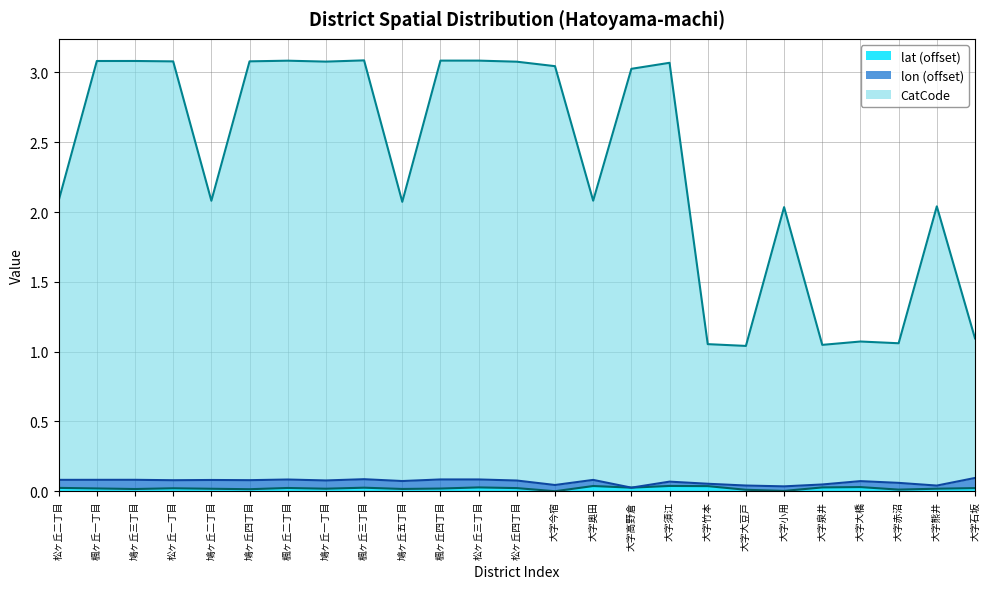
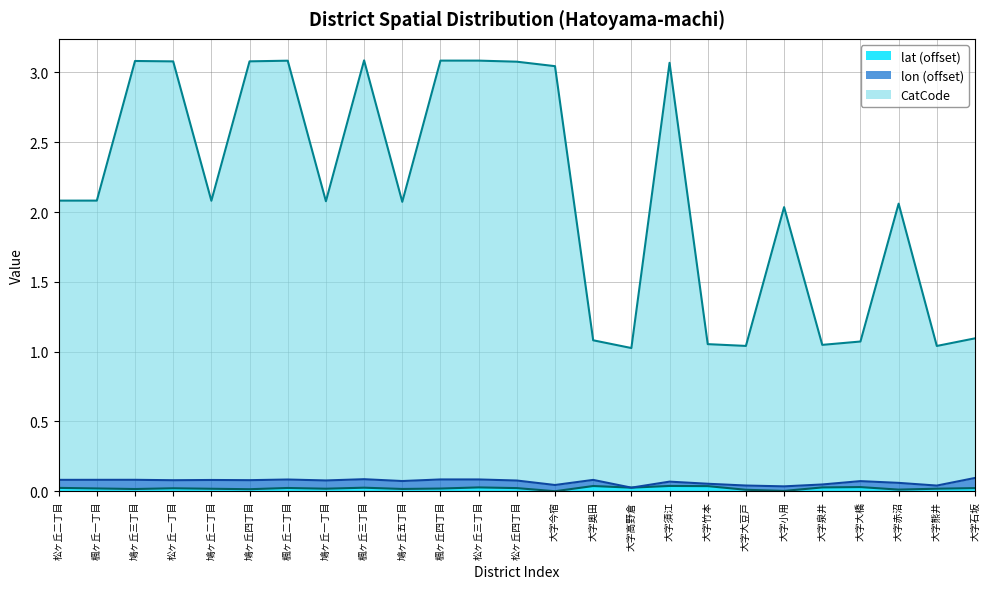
  {
    "lat (offset)": {
      "松ヶ丘二丁目": 0.02,
      "楓ヶ丘一丁目": 0.02,
      "鳩ヶ丘三丁目": 0,
      "松ヶ丘一丁目": 0.02,
      "鳩ヶ丘二丁目": 0,
      "鳩ヶ丘四丁目": 0,
      "楓ヶ丘二丁目": 0.02,
      "鳩ヶ丘一丁目": 0.02,
      "楓ヶ丘三丁目": 0.03,
      "鳩ヶ丘五丁目": 0,
      "楓ヶ丘四丁目": 0.02,
      "松ヶ丘三丁目": 0.03,
      "松ヶ丘四丁目": 0.02,
      "大字今宿": 0,
      "大字奥田": 0.04,
      "大字須江": 0.04,
      "大字大豆戸": 0,
      "大字小用": 0,
      "大字泉井": 0.03,
      "大字大橋": 0.03,
      "大字赤沼": 0,
      "大字熊井": 0.02,
      "大字石坂": 0.02
    },
    "lon (offset)": {
      "松ヶ丘二丁目": 0.06,
      "楓ヶ丘一丁目": 0.06,
      "鳩ヶ丘三丁目": 0.07,
      "松ヶ丘一丁目": 0.06,
      "鳩ヶ丘二丁目": 0.06,
      "鳩ヶ丘四丁目": 0.06,
      "楓ヶ丘二丁目": 0.06,
      "鳩ヶ丘一丁目": 0.06,
      "楓ヶ丘三丁目": 0.06,
      "鳩ヶ丘五丁目": 0.06,
      "楓ヶ丘四丁目": 0.07,
      "松ヶ丘三丁目": 0.06,
      "松ヶ丘四丁目": 0.05,
      "大字今宿": 0.04,
      "大字奥田": 0.04,
      "大字須江": 0.03,
      "大字大豆戸": 0.03,
      "大字小用": 0.03,
      "大字泉井": 0.02,
      "大字大橋": 0.04,
      "大字赤沼": 0.05,
      "大字熊井": 0.02,
      "大字石坂": 0.07
    },
    "CatCode": {
      "松ヶ丘二丁目": 2,
-     "楓ヶ丘一丁目": 3,
+     "楓ヶ丘一丁目": 2,
      "鳩ヶ丘三丁目": 3,
      "松ヶ丘一丁目": 3,
      "鳩ヶ丘二丁目": 2,
      "鳩ヶ丘四丁目": 3,
      "楓ヶ丘二丁目": 3,
-     "鳩ヶ丘一丁目": 3,
+     "鳩ヶ丘一丁目": 2,
      "楓ヶ丘三丁目": 3,
      "鳩ヶ丘五丁目": 2,
      "楓ヶ丘四丁目": 3,
      "松ヶ丘三丁目": 3,
      "松ヶ丘四丁目": 3,
      "大字今宿": 3,
-     "大字奥田": 2,
-     "大字高野倉": 3,
+     "大字奥田": 1,
+     "大字高野倉": 1,
      "大字須江": 3,
      "大字竹本": 1,
      "大字大豆戸": 1,
      "大字小用": 2,
      "大字泉井": 1,
      "大字大橋": 1,
-     "大字赤沼": 1,
-     "大字熊井": 2,
+     "大字赤沼": 2,
+     "大字熊井": 1,
      "大字石坂": 1
    }
  }
